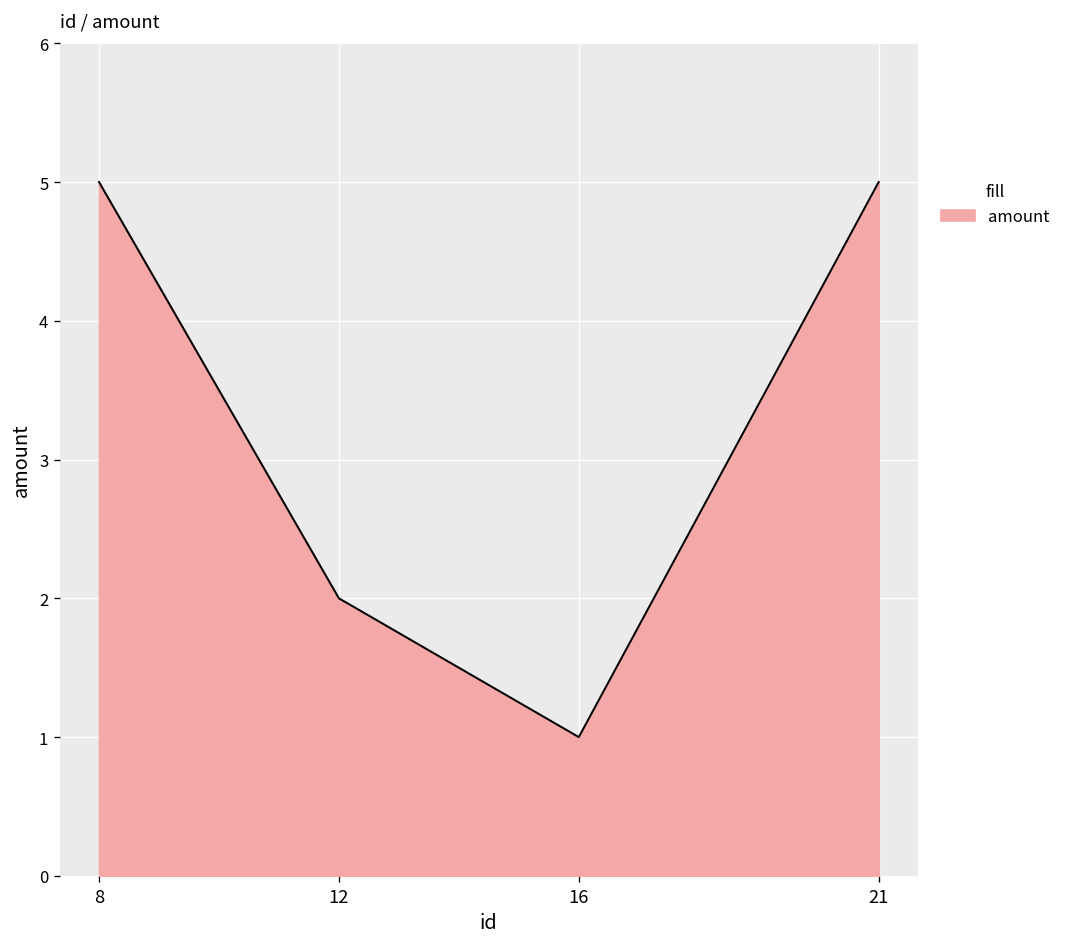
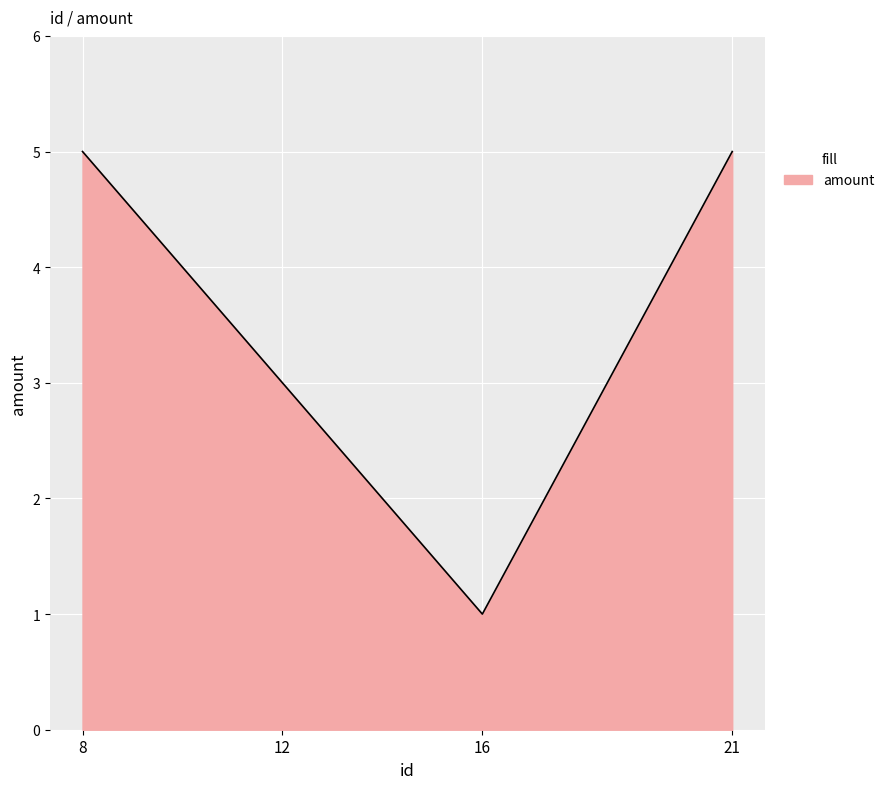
  {
    "8": 5,
-   "12": 2,
+   "12": 3,
    "16": 1,
    "21": 5
  }
